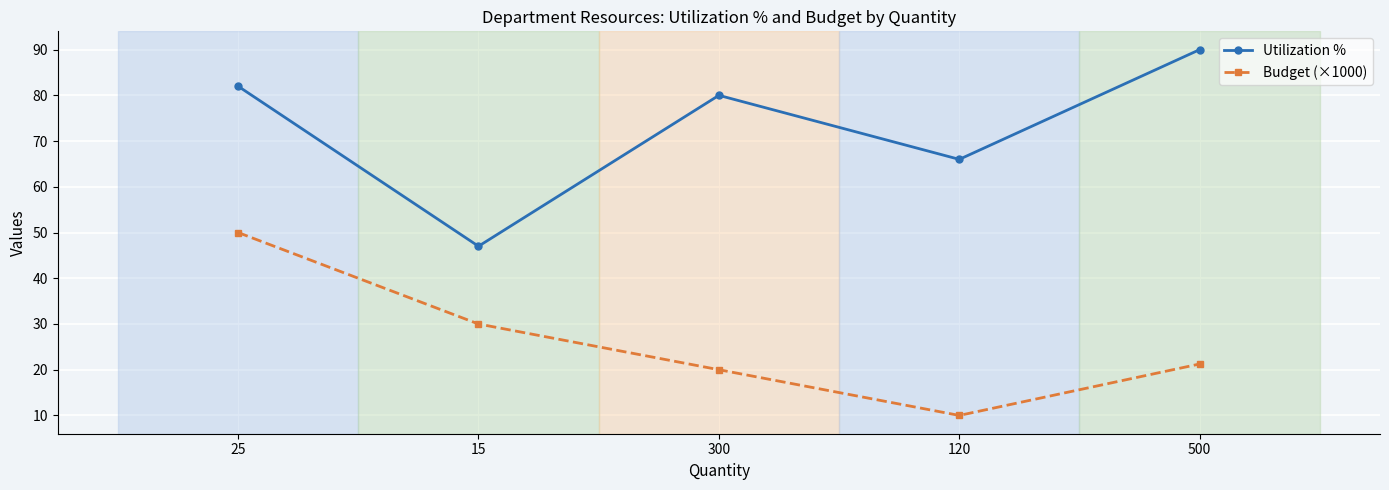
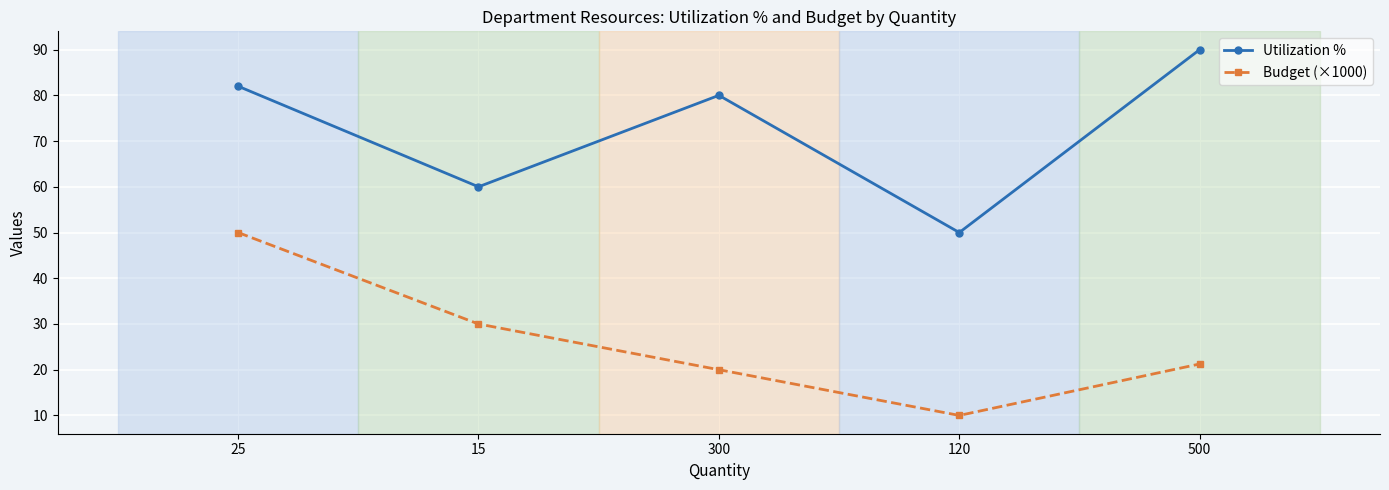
  {
    "Utilization %": {
      "25": 82,
-     "15": 47,
+     "15": 60,
      "300": 80,
-     "120": 66,
+     "120": 50,
      "500": 90
    },
    "Budget (×1000)": {
      "25": 50,
      "15": 30,
      "300": 20,
      "120": 10,
      "500": 21
    }
  }
